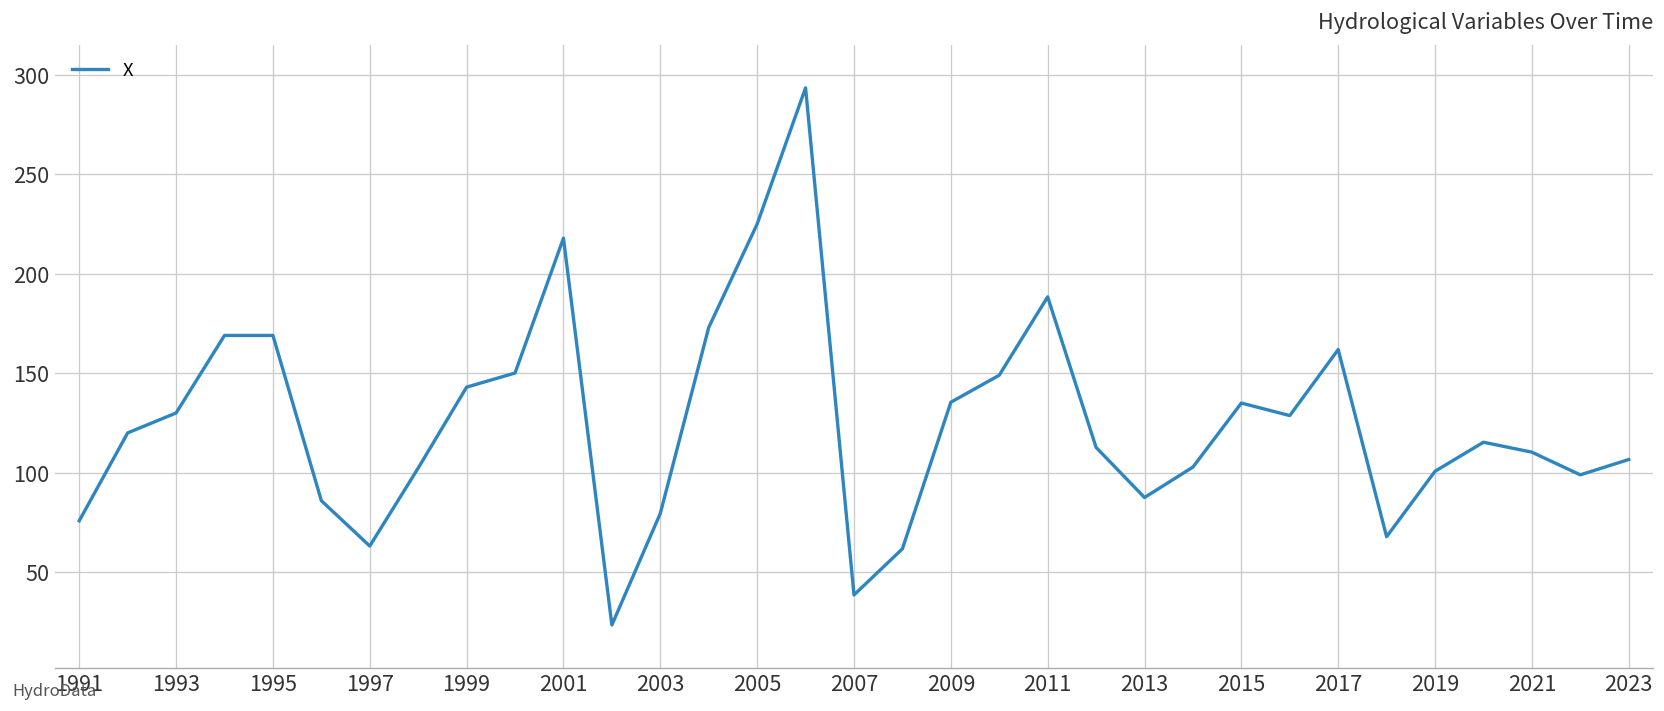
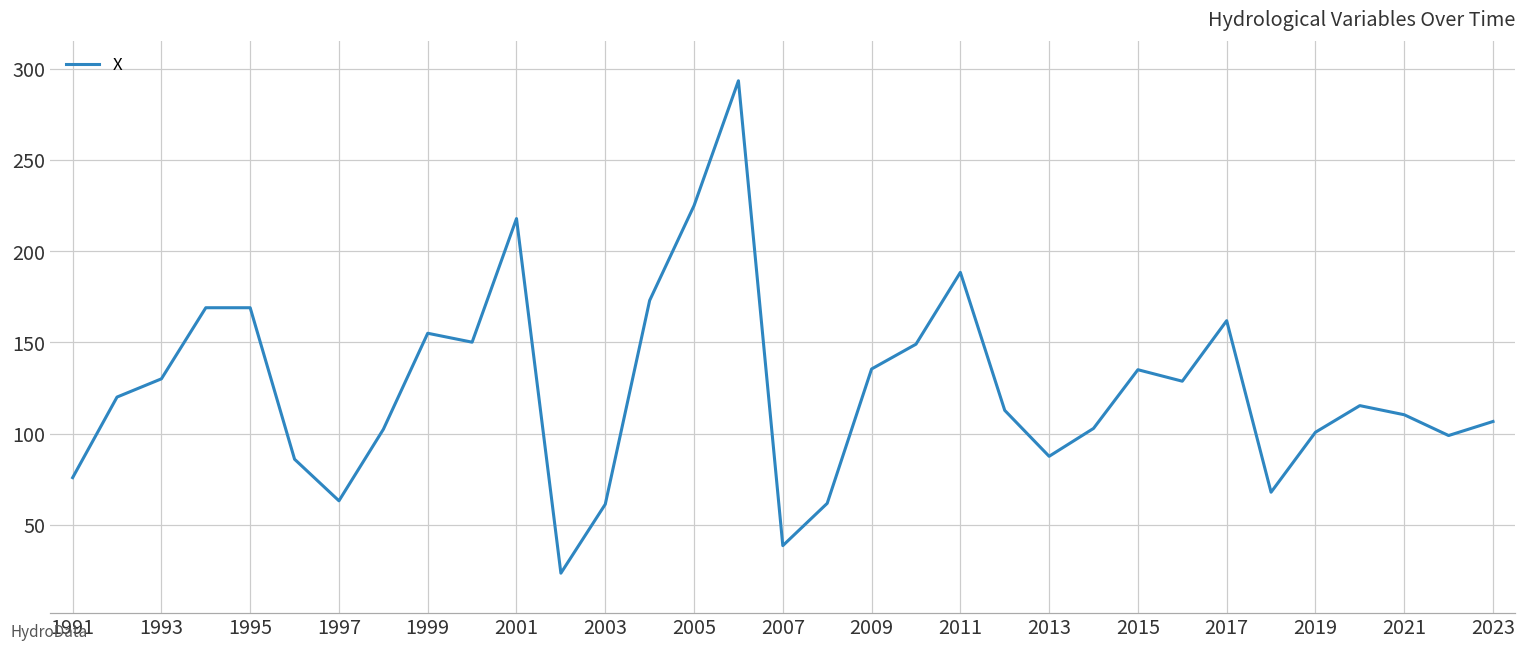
  {
    "1991": 76,
    "1993": 130,
    "1995": 169,
    "1997": 63,
-   "1999": 143,
+   "1999": 155,
    "2001": 218,
-   "2003": 80,
+   "2003": 61,
    "2005": 225,
    "2007": 39,
    "2009": 135,
    "2011": 188,
    "2013": 88,
    "2015": 135,
    "2017": 162,
    "2019": 101,
    "2021": 110,
    "2023": 107
  }
